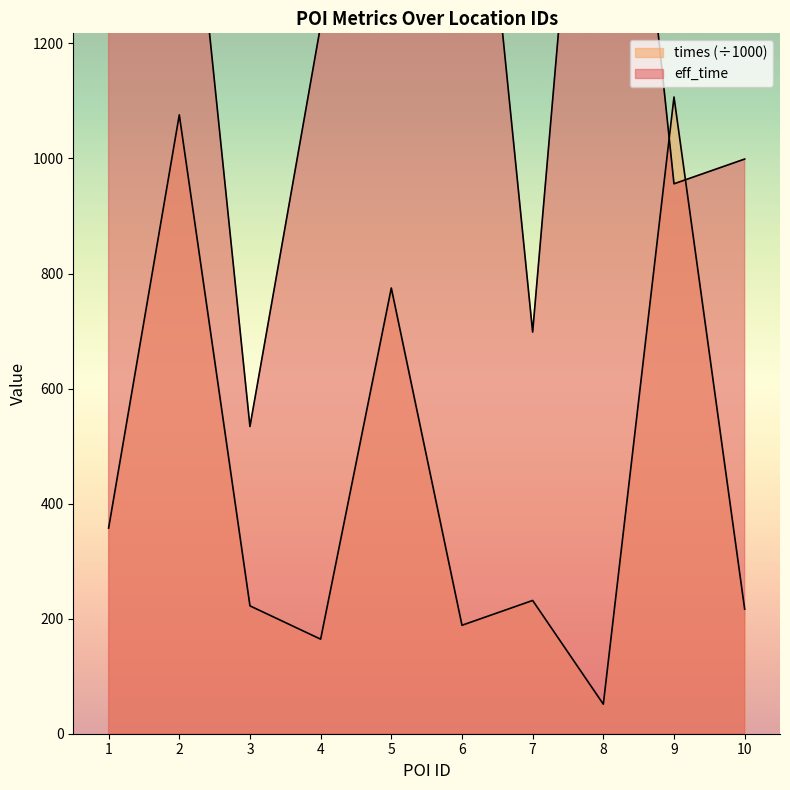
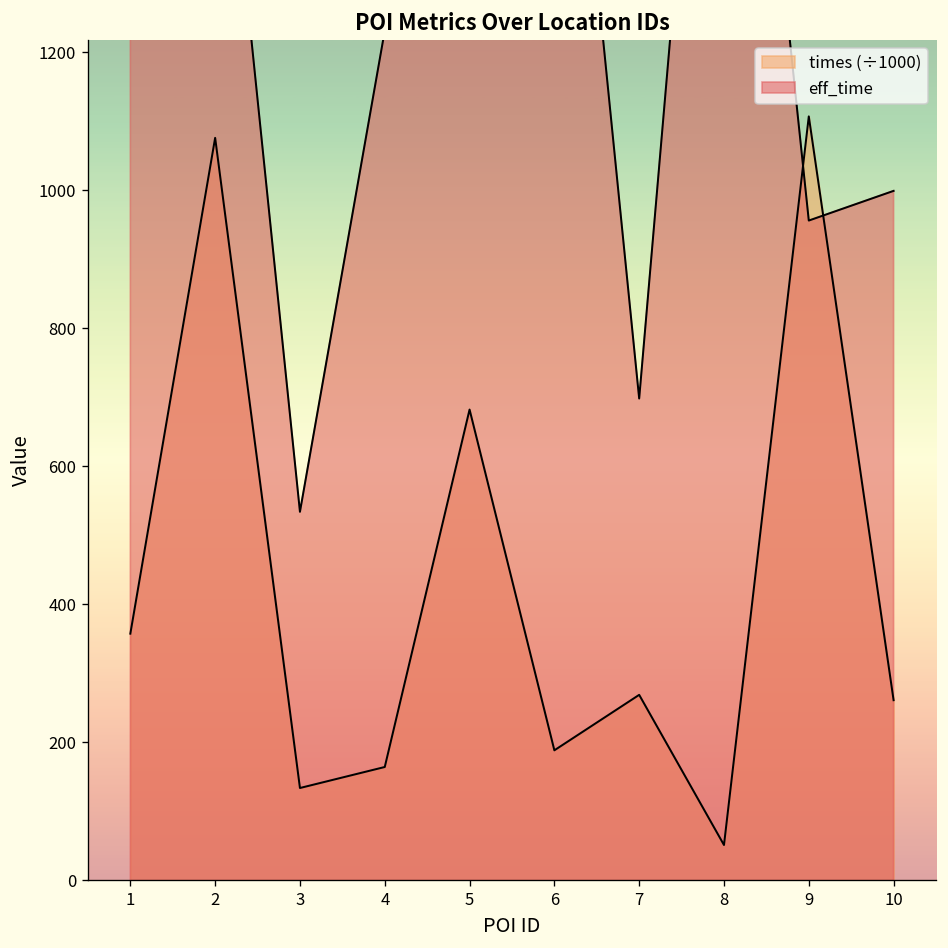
  {
    "times (÷1000)": {
      "1": 360,
      "2": 1080,
-     "3": 220,
+     "3": 130,
      "4": 160,
-     "5": 770,
+     "5": 680,
      "6": 190,
-     "7": 230,
+     "7": 270,
      "8": 50,
      "9": 1110,
-     "10": 220
+     "10": 260
    },
    "eff_time": {
      "3": 530,
      "7": 700,
      "9": 960,
      "10": 1000
    }
  }
